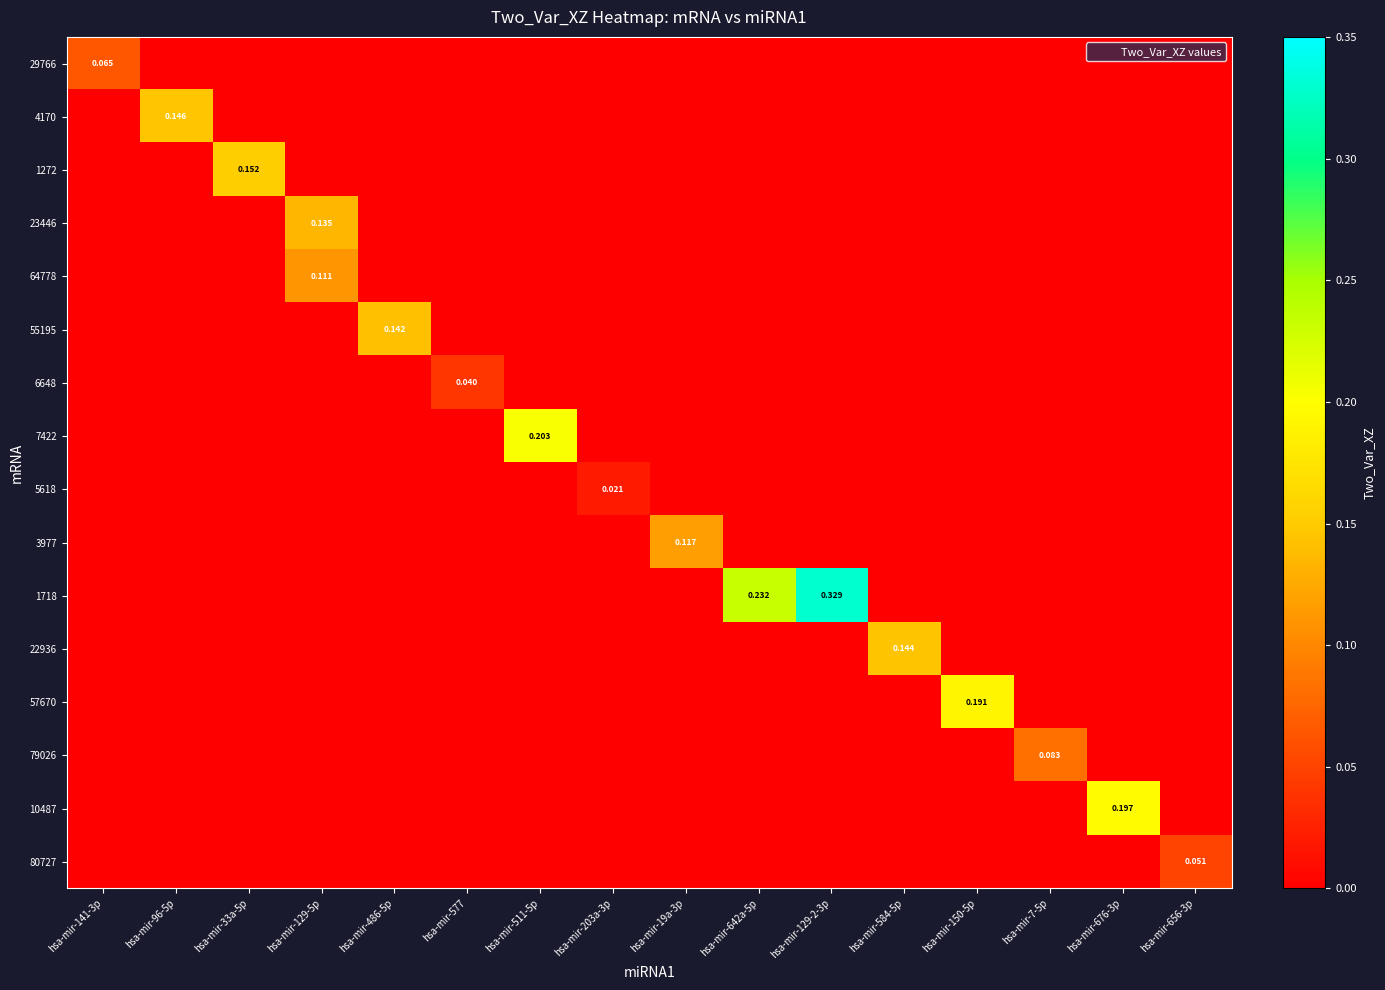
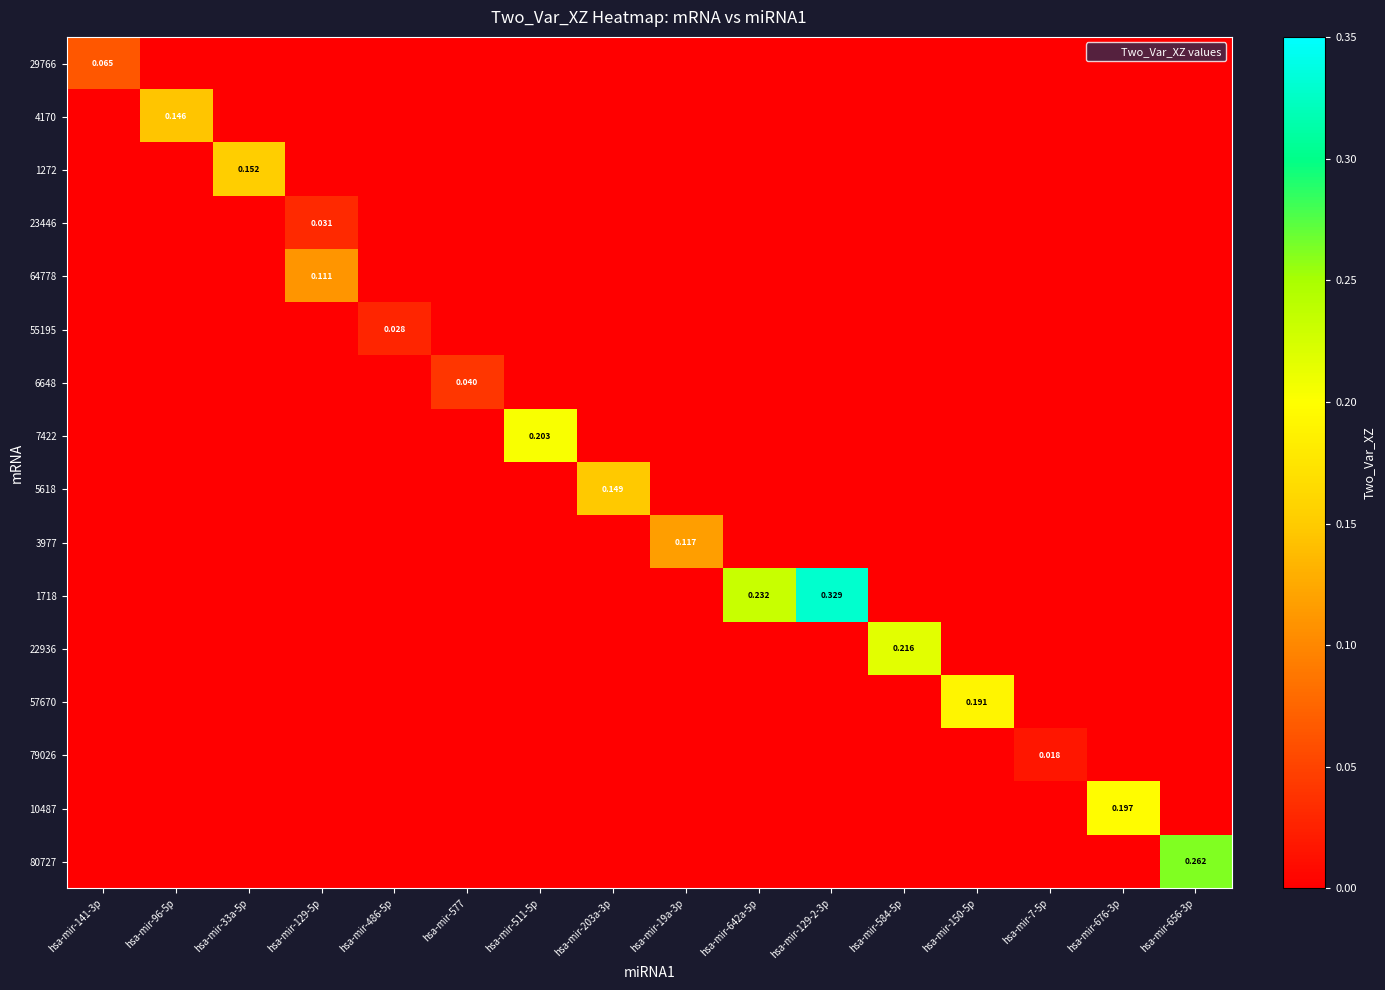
  {
    "29766": {
      "hsa-mir-141-3p": 0.065
    },
    "4170": {
      "hsa-mir-96-5p": 0.146
    },
    "1272": {
      "hsa-mir-33a-5p": 0.152
    },
    "23446": {
-     "hsa-mir-129-5p": 0.135
+     "hsa-mir-129-5p": 0.031
    },
    "64778": {
      "hsa-mir-129-5p": 0.111
    },
    "55195": {
-     "hsa-mir-486-5p": 0.142
+     "hsa-mir-486-5p": 0.028
    },
    "6648": {
      "hsa-mir-577": 0.040
    },
    "7422": {
      "hsa-mir-511-5p": 0.203
    },
    "5618": {
-     "hsa-mir-203a-3p": 0.021
+     "hsa-mir-203a-3p": 0.149
    },
    "3977": {
      "hsa-mir-19a-3p": 0.117
    },
    "1718": {
      "hsa-mir-642a-5p": 0.232,
      "hsa-mir-129-2-3p": 0.329
    },
    "22936": {
-     "hsa-mir-584-5p": 0.144
+     "hsa-mir-584-5p": 0.216
    },
    "57670": {
      "hsa-mir-150-5p": 0.191
    },
    "79026": {
-     "hsa-mir-7-5p": 0.083
+     "hsa-mir-7-5p": 0.018
    },
    "10487": {
      "hsa-mir-676-3p": 0.197
    },
    "80727": {
-     "hsa-mir-656-3p": 0.051
+     "hsa-mir-656-3p": 0.262
    }
  }
